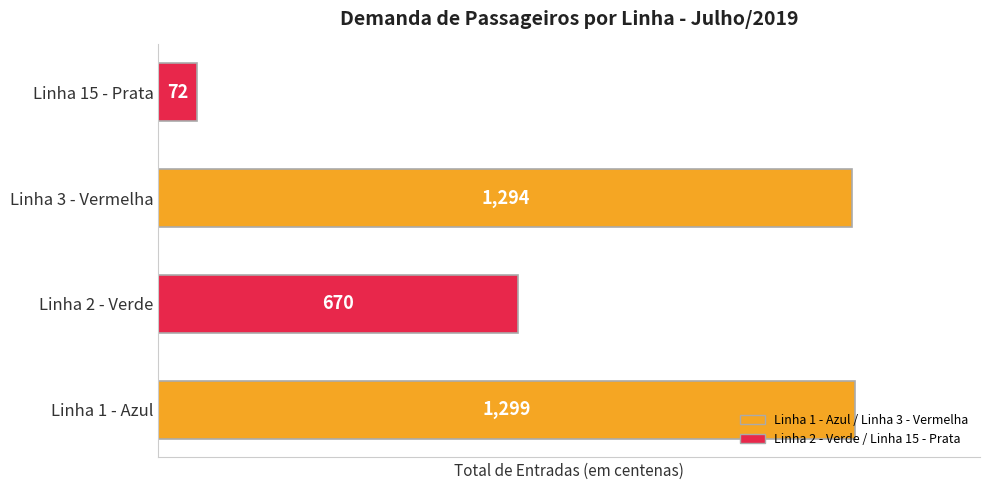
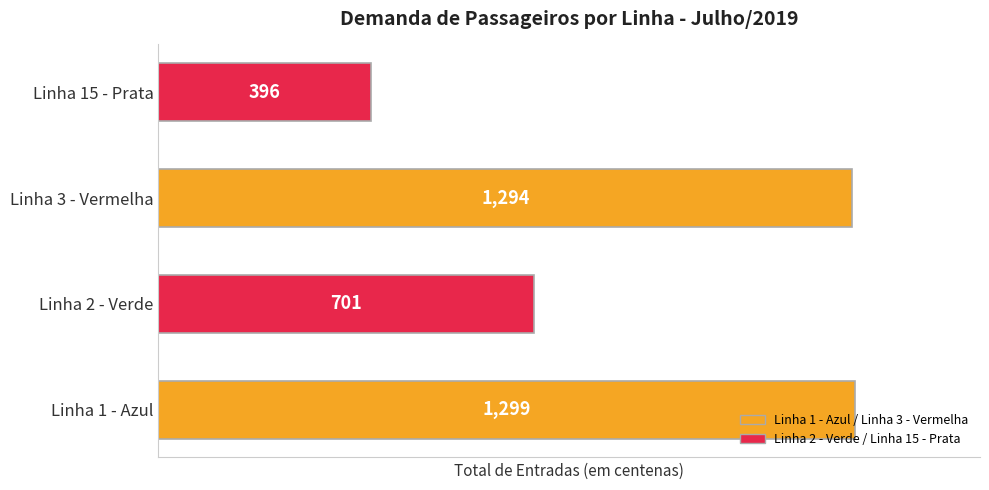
  {
-   "Linha 15 - Prata": "72",
+   "Linha 15 - Prata": "396",
    "Linha 3 - Vermelha": "1,294",
-   "Linha 2 - Verde": "670",
+   "Linha 2 - Verde": "701",
    "Linha 1 - Azul": "1,299"
  }
